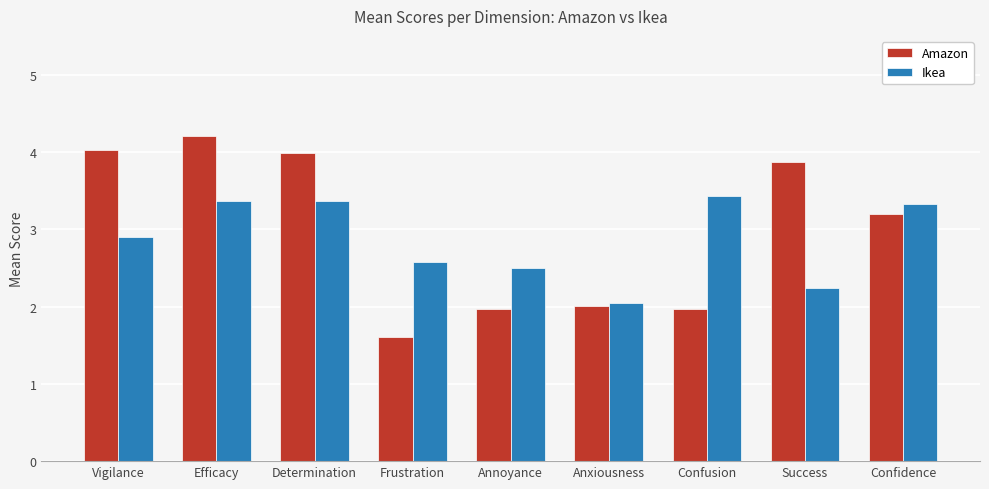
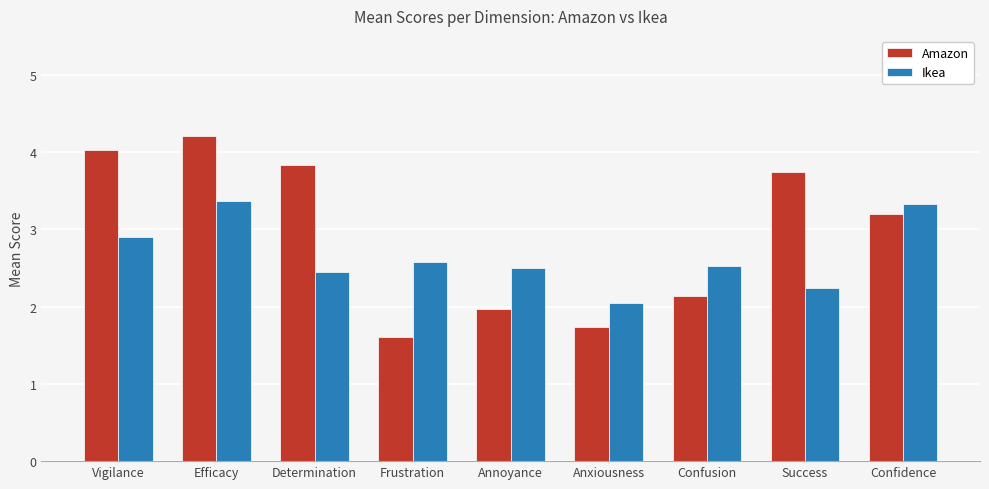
  {
    "Amazon": {
      "Vigilance": 4.0,
      "Efficacy": 4.2,
-     "Determination": 4.0,
+     "Determination": 3.8,
      "Frustration": 1.6,
      "Annoyance": 2.0,
-     "Anxiousness": 2.0,
-     "Confusion": 2.0,
-     "Success": 3.9,
+     "Anxiousness": 1.7,
+     "Confusion": 2.1,
+     "Success": 3.7,
      "Confidence": 3.2
    },
    "Ikea": {
      "Vigilance": 2.9,
      "Efficacy": 3.4,
-     "Determination": 3.4,
+     "Determination": 2.5,
      "Frustration": 2.6,
      "Annoyance": 2.5,
      "Anxiousness": 2.1,
-     "Confusion": 3.4,
+     "Confusion": 2.5,
      "Success": 2.2,
      "Confidence": 3.3
    }
  }
